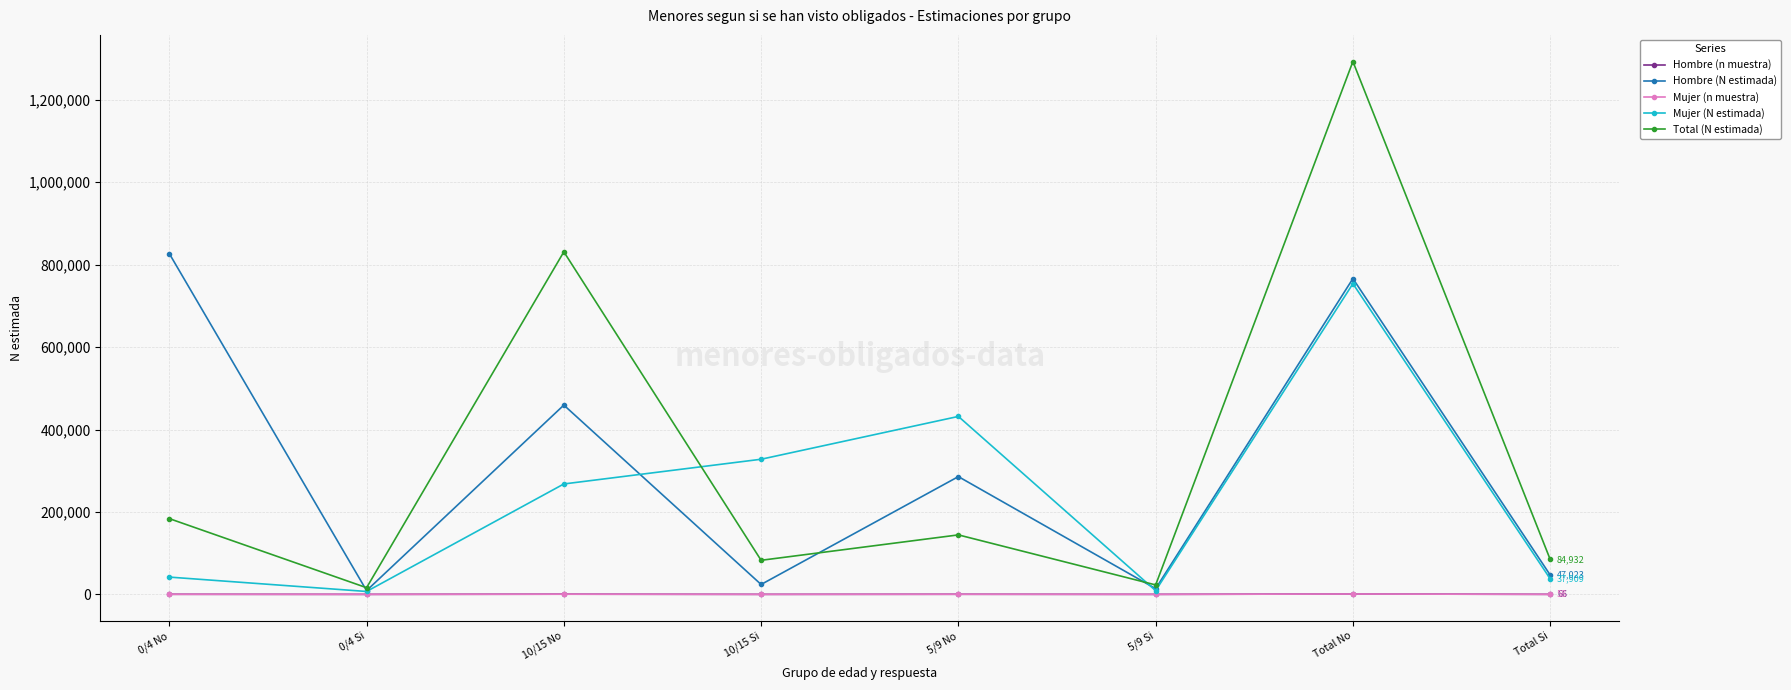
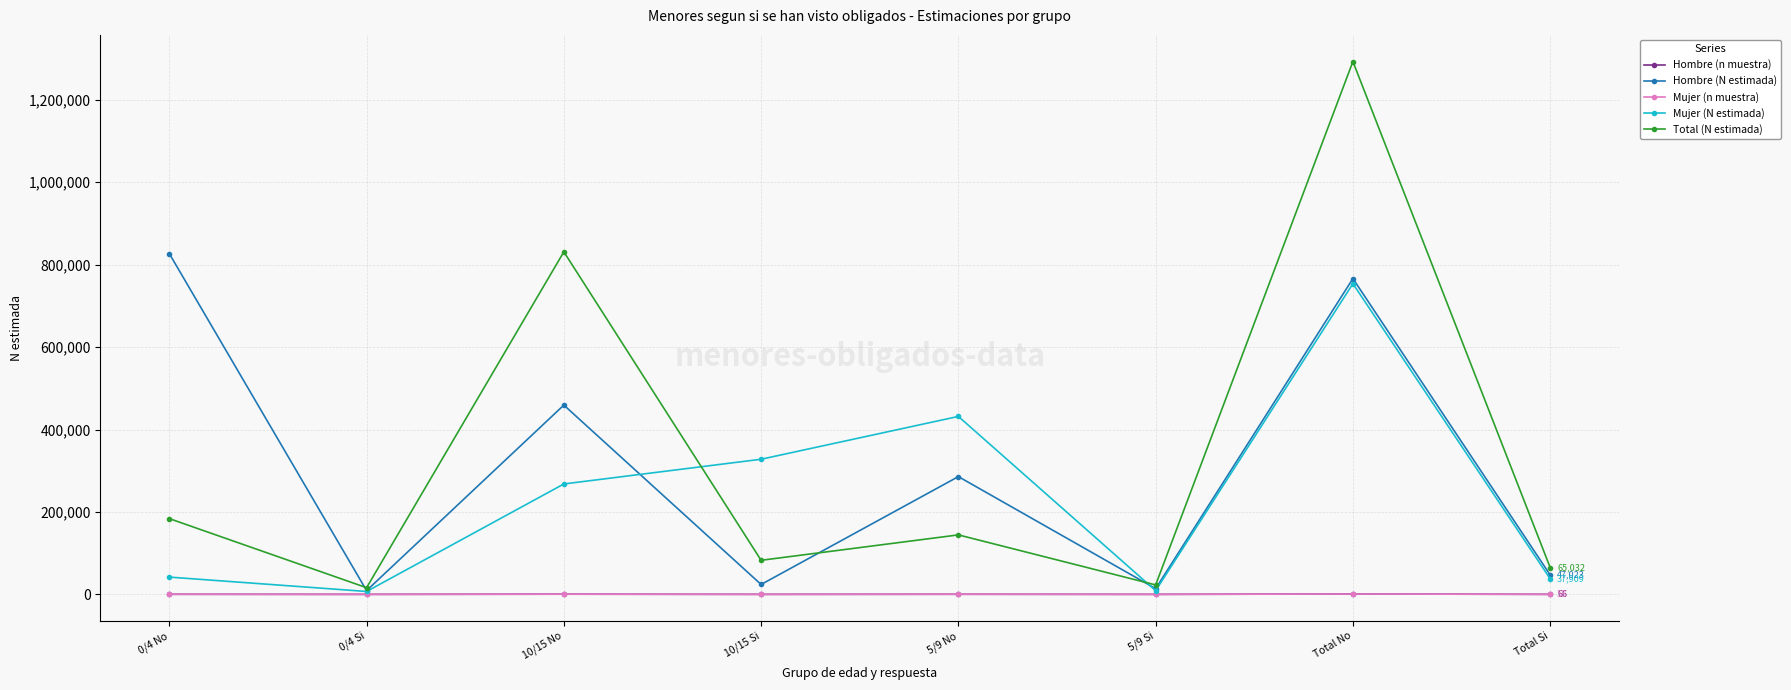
  {
    "Mujer (n muestra)": {
      "0/4 No": "0",
      "0/4 Si": "0",
      "10/15 No": "0",
      "10/15 Si": "0",
      "5/9 No": "0",
      "5/9 Si": "0",
      "Total No": "0"
    },
    "Hombre (N estimada)": {
      "0/4 No": "830,000",
      "10/15 No": "460,000",
      "10/15 Si": "20,000",
      "5/9 No": "290,000",
      "Total No": "770,000"
    },
    "Mujer (N estimada)": {
      "0/4 No": "40,000",
      "10/15 No": "270,000",
      "10/15 Si": "330,000",
      "5/9 No": "430,000",
      "Total No": "750,000"
    },
    "Total (N estimada)": {
-     "Total Si": "84,932"
+     "Total Si": "65,032"
    }
  }
